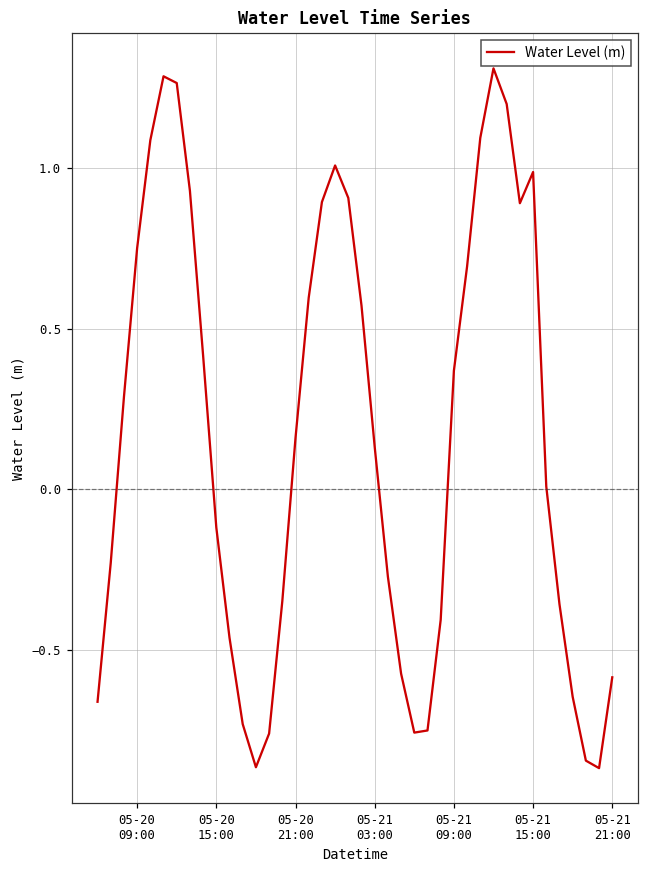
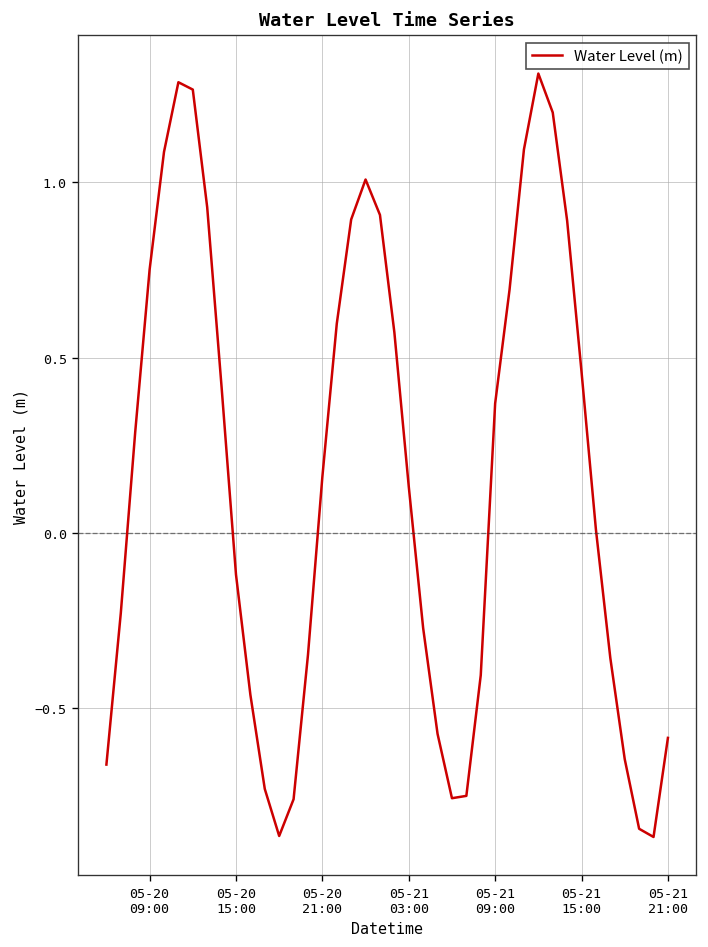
  {
    "05-20 09:00": 0.75,
    "05-20 15:00": -0.12,
    "05-20 21:00": 0.16,
    "05-21 03:00": 0.13,
    "05-21 09:00": 0.37,
-   "05-21 15:00": 0.99,
+   "05-21 15:00": 0.46,
    "05-21 21:00": -0.58
  }
